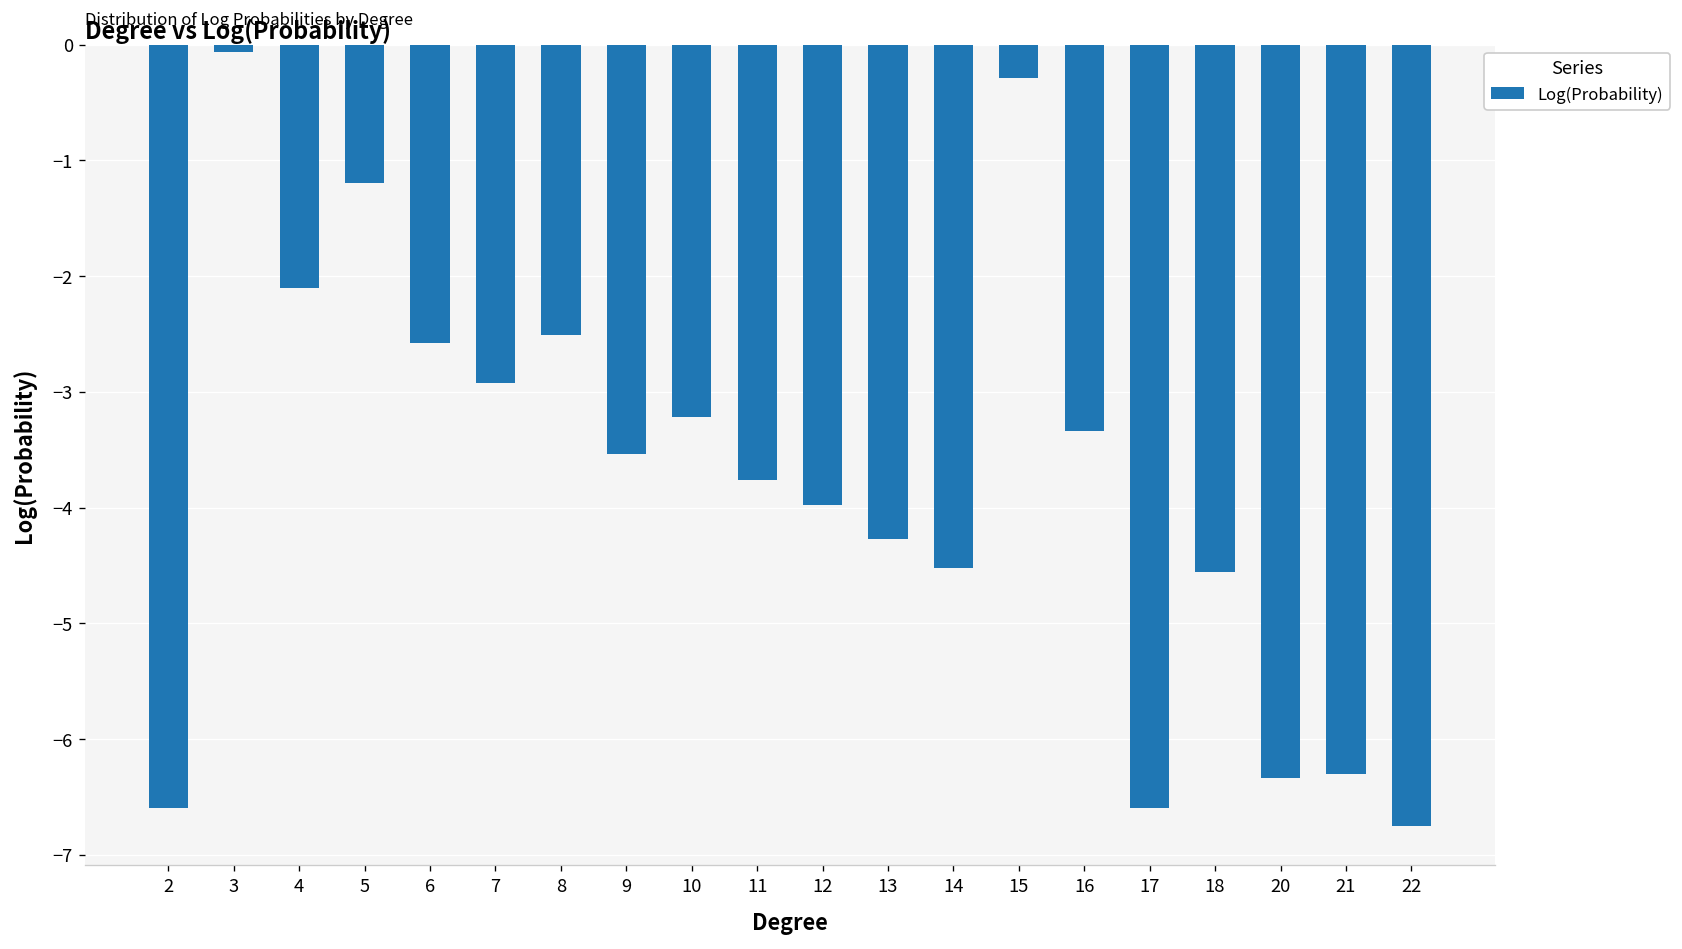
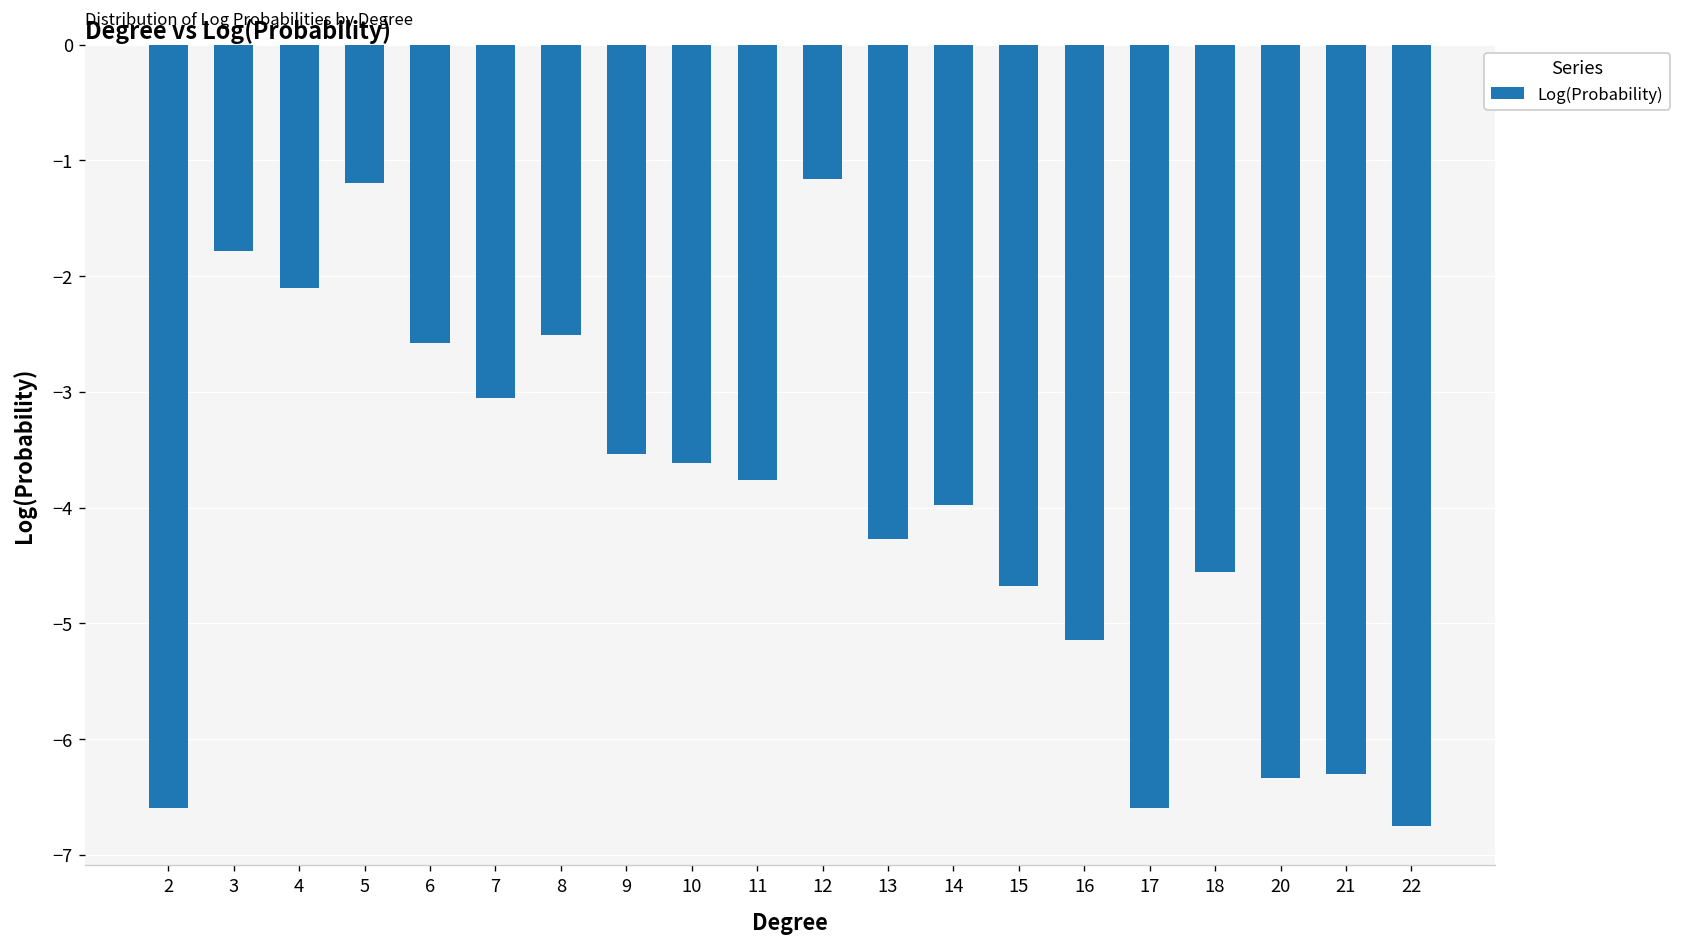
  {
    "2": -6.6,
-   "3": -0.1,
+   "3": -1.8,
    "4": -2.1,
    "5": -1.2,
    "6": -2.6,
-   "7": -2.9,
+   "7": -3.1,
    "8": -2.5,
    "9": -3.5,
-   "10": -3.2,
+   "10": -3.6,
    "11": -3.8,
-   "12": -4.0,
+   "12": -1.2,
    "13": -4.3,
-   "14": -4.5,
-   "15": -0.3,
-   "16": -3.3,
+   "14": -4.0,
+   "15": -4.7,
+   "16": -5.1,
    "17": -6.6,
    "18": -4.6,
    "20": -6.3,
    "21": -6.3,
    "22": -6.8
  }
